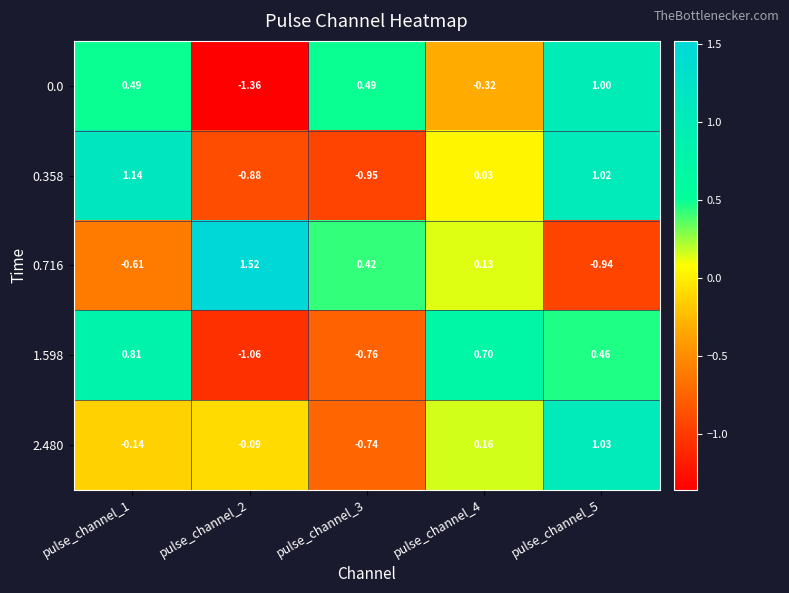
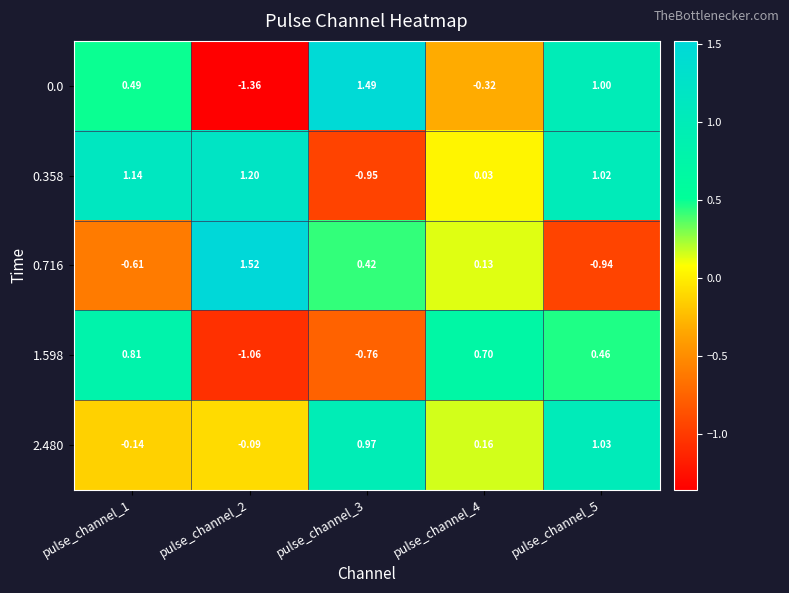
  {
    "0.0": {
      "pulse_channel_1": 0.49,
      "pulse_channel_2": -1.36,
-     "pulse_channel_3": 0.49,
+     "pulse_channel_3": 1.49,
      "pulse_channel_4": -0.32,
      "pulse_channel_5": 1.00
    },
    "0.358": {
      "pulse_channel_1": 1.14,
-     "pulse_channel_2": -0.88,
+     "pulse_channel_2": 1.20,
      "pulse_channel_3": -0.95,
      "pulse_channel_4": 0.03,
      "pulse_channel_5": 1.02
    },
    "0.716": {
      "pulse_channel_1": -0.61,
      "pulse_channel_2": 1.52,
      "pulse_channel_3": 0.42,
      "pulse_channel_4": 0.13,
      "pulse_channel_5": -0.94
    },
    "1.598": {
      "pulse_channel_1": 0.81,
      "pulse_channel_2": -1.06,
      "pulse_channel_3": -0.76,
      "pulse_channel_4": 0.70,
      "pulse_channel_5": 0.46
    },
    "2.480": {
      "pulse_channel_1": -0.14,
      "pulse_channel_2": -0.09,
-     "pulse_channel_3": -0.74,
+     "pulse_channel_3": 0.97,
      "pulse_channel_4": 0.16,
      "pulse_channel_5": 1.03
    }
  }
